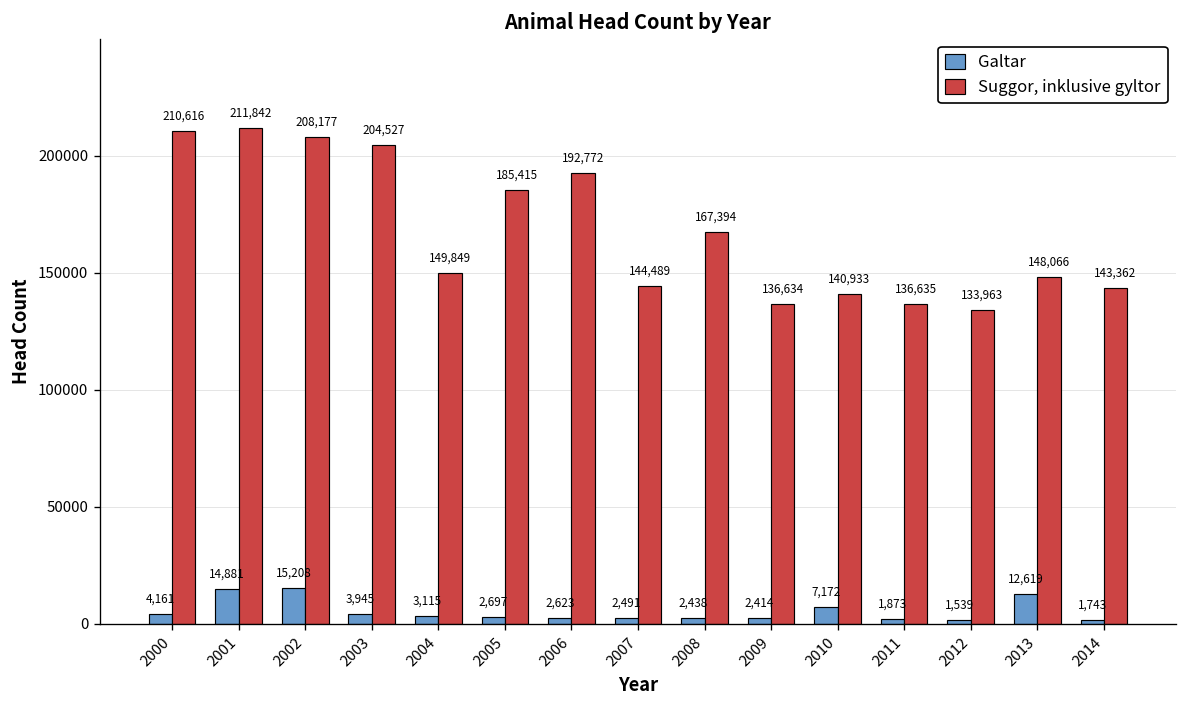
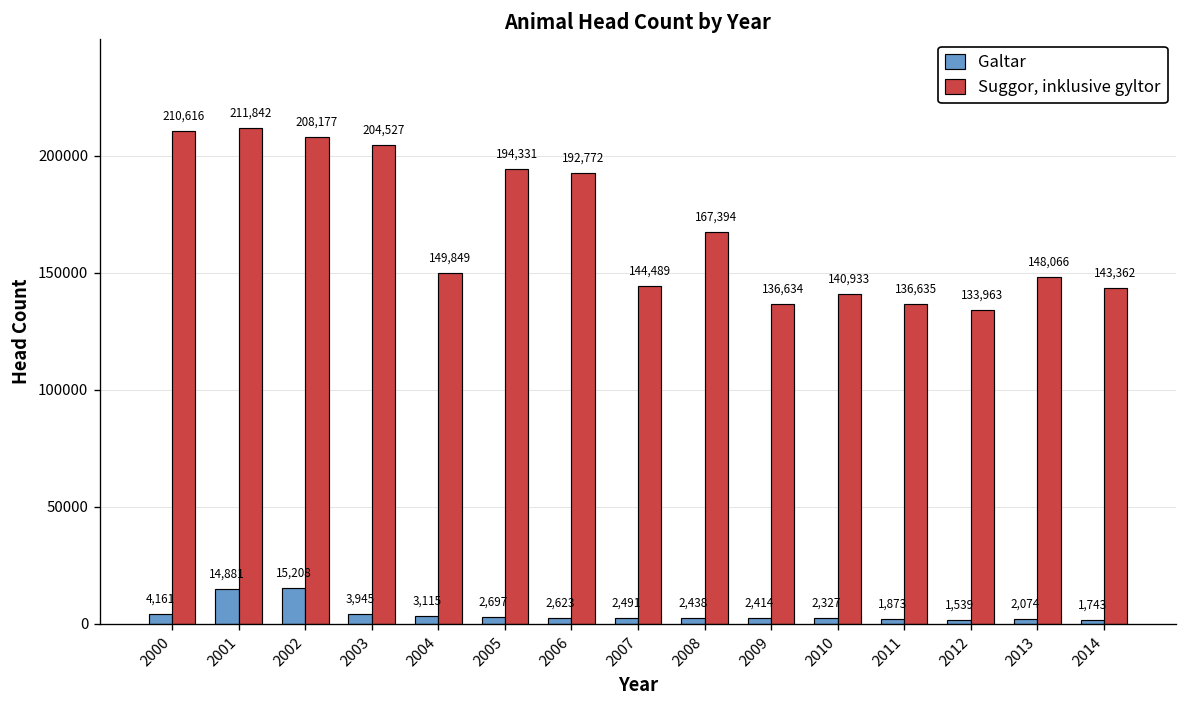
  {
    "Galtar": {
      "2000": "4,161",
      "2001": "14,881",
      "2002": "15,208",
      "2003": "3,945",
      "2004": "3,115",
      "2005": "2,697",
      "2006": "2,623",
      "2007": "2,491",
      "2008": "2,438",
      "2009": "2,414",
-     "2010": "7,172",
+     "2010": "2,327",
      "2011": "1,873",
      "2012": "1,539",
-     "2013": "12,619",
+     "2013": "2,074",
      "2014": "1,743"
    },
    "Suggor, inklusive gyltor": {
      "2000": "210,616",
      "2001": "211,842",
      "2002": "208,177",
      "2003": "204,527",
      "2004": "149,849",
-     "2005": "185,415",
+     "2005": "194,331",
      "2006": "192,772",
      "2007": "144,489",
      "2008": "167,394",
      "2009": "136,634",
      "2010": "140,933",
      "2011": "136,635",
      "2012": "133,963",
      "2013": "148,066",
      "2014": "143,362"
    }
  }
